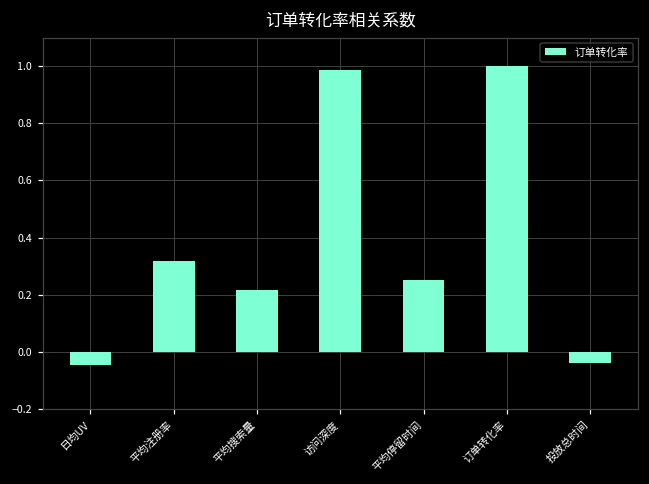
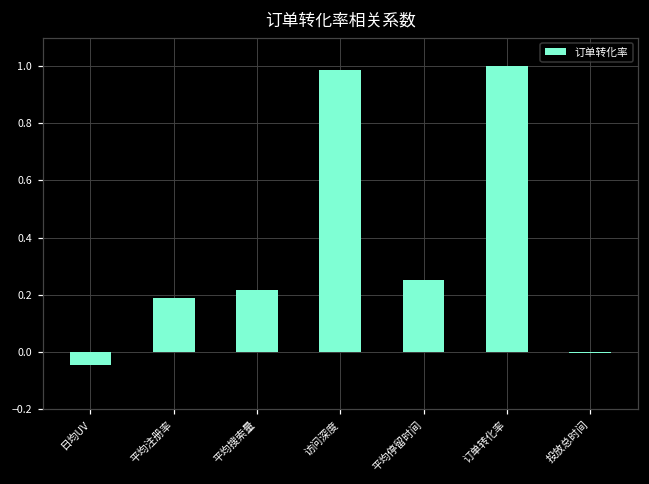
  {
    "日均UV": -0.05,
-   "平均注册率": 0.32,
+   "平均注册率": 0.19,
    "平均搜索量": 0.22,
    "访问深度": 0.99,
    "平均停留时间": 0.25,
    "订单转化率": 1.00,
-   "投放总时间": -0.04
+   "投放总时间": 0.00
  }
